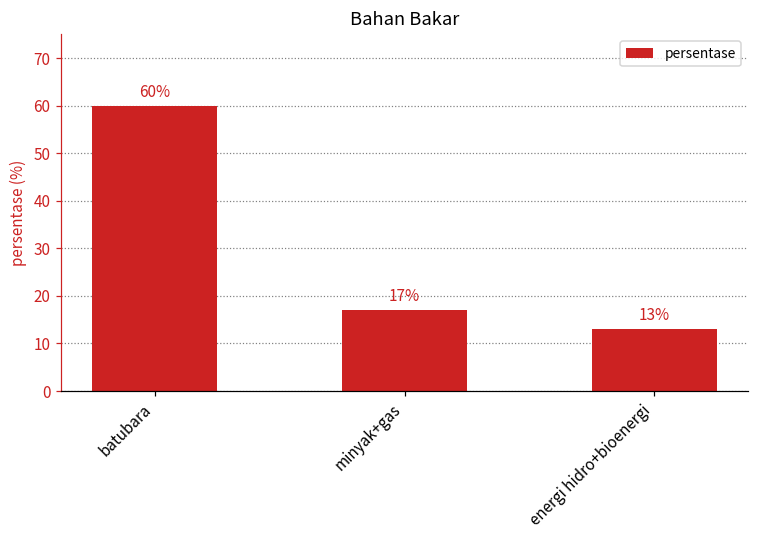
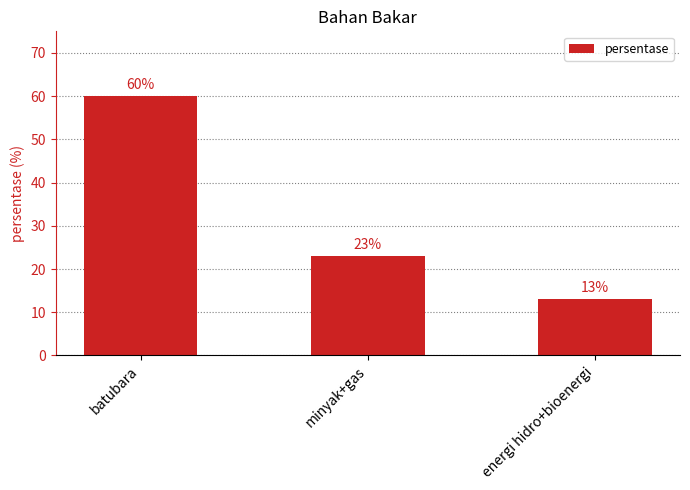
  {
    "batubara": "60%",
-   "minyak+gas": "17%",
+   "minyak+gas": "23%",
    "energi hidro+bioenergi": "13%"
  }
